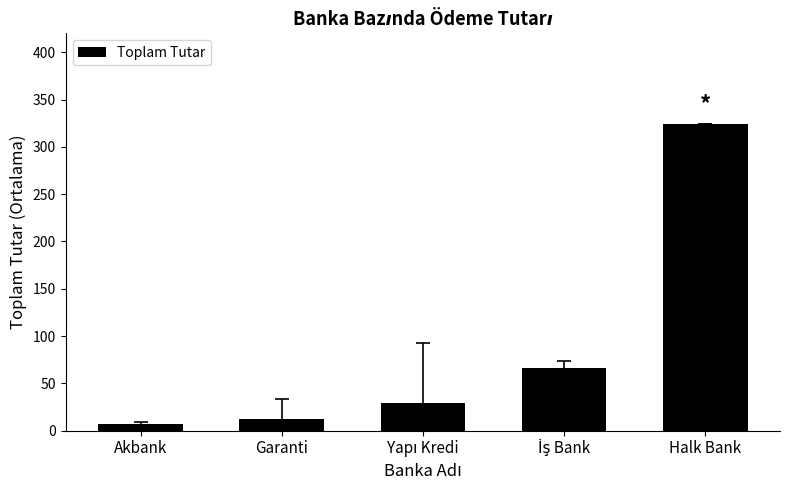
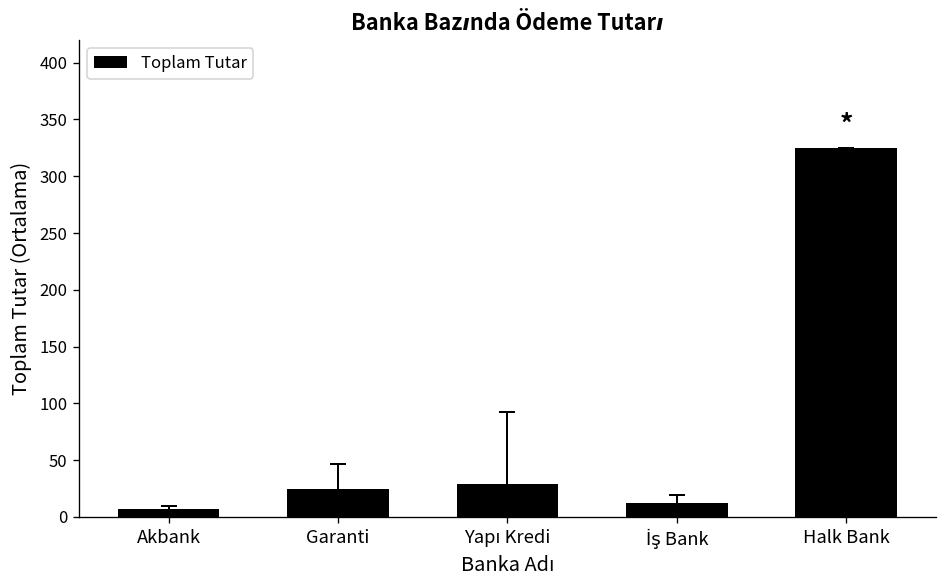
  {
    "Toplam Tutar": {
      "Akbank": 10,
-     "Garanti": 10,
+     "Garanti": 20,
      "Yapı Kredi": 30,
-     "İş Bank": 70,
+     "İş Bank": 10,
      "Halk Bank": 320
    }
  }
